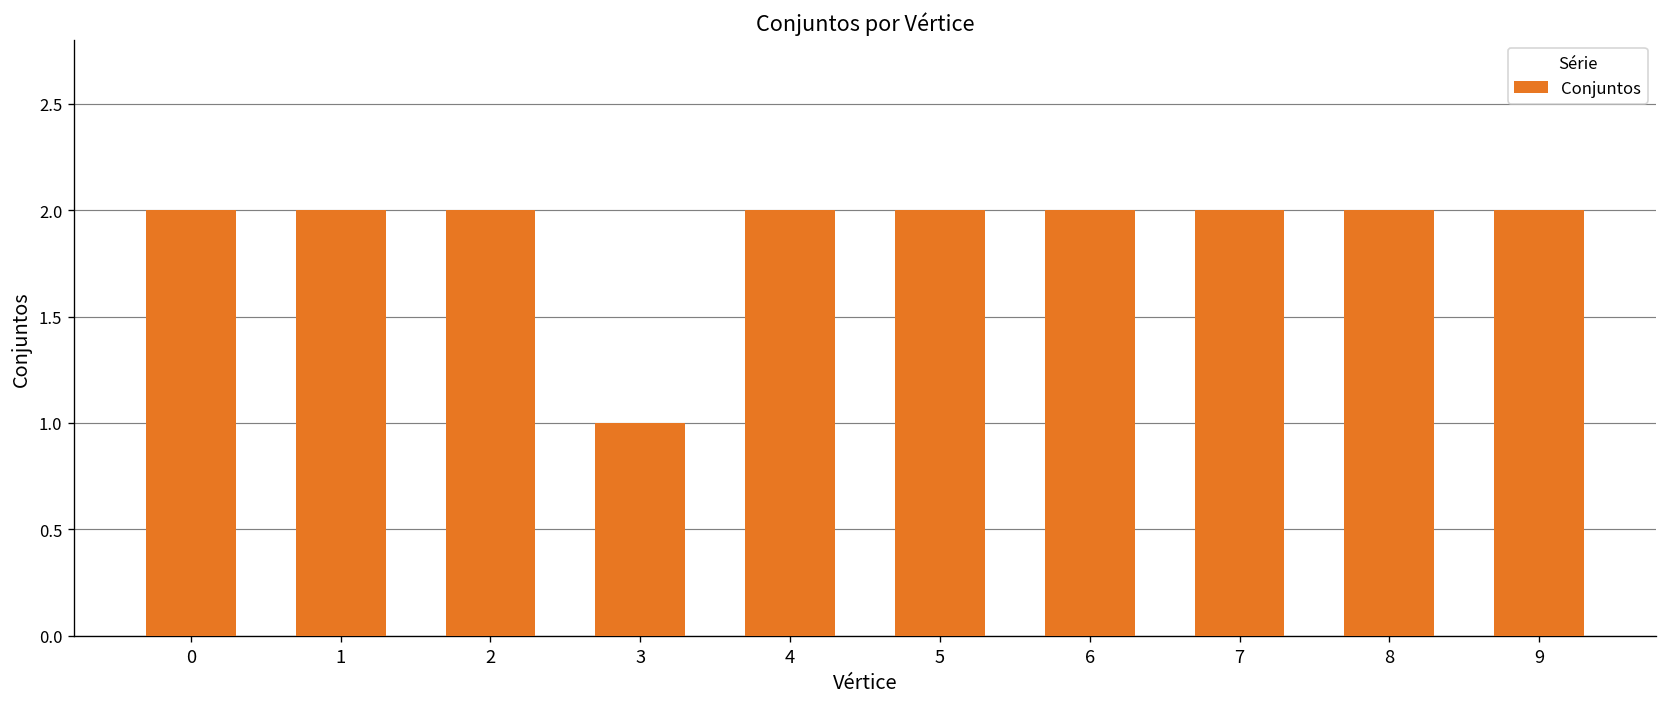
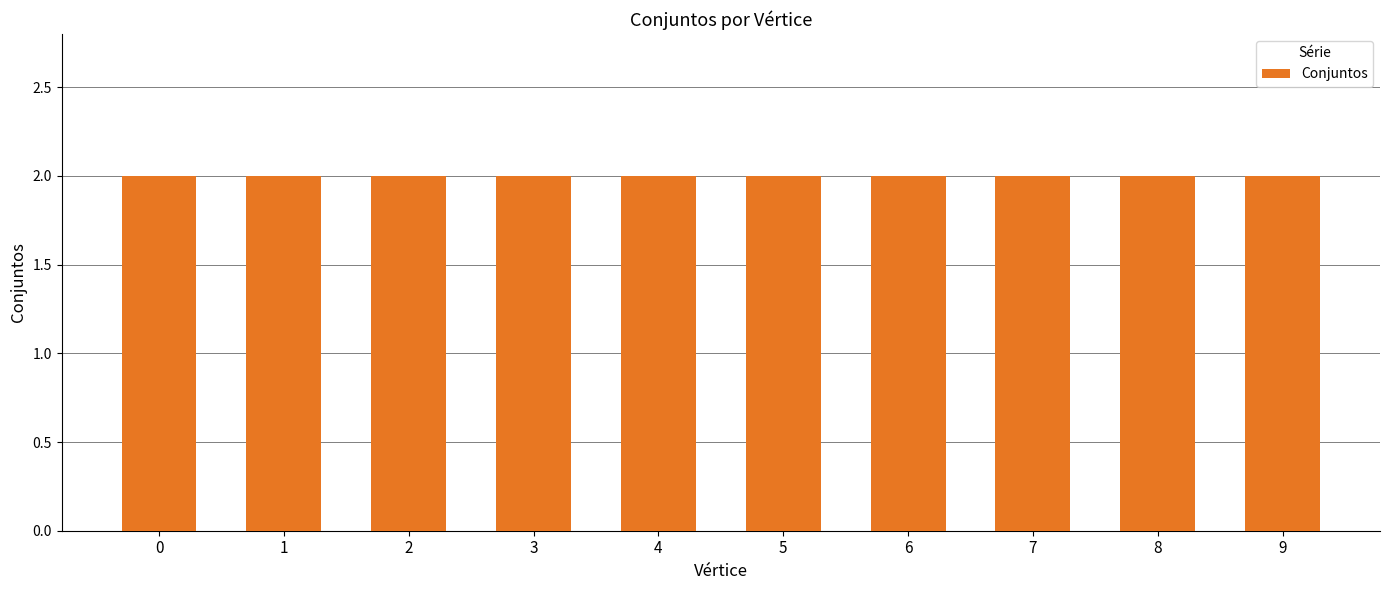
  {
    "0": 2,
    "1": 2,
    "2": 2,
-   "3": 1,
+   "3": 2,
    "4": 2,
    "5": 2,
    "6": 2,
    "7": 2,
    "8": 2,
    "9": 2
  }
